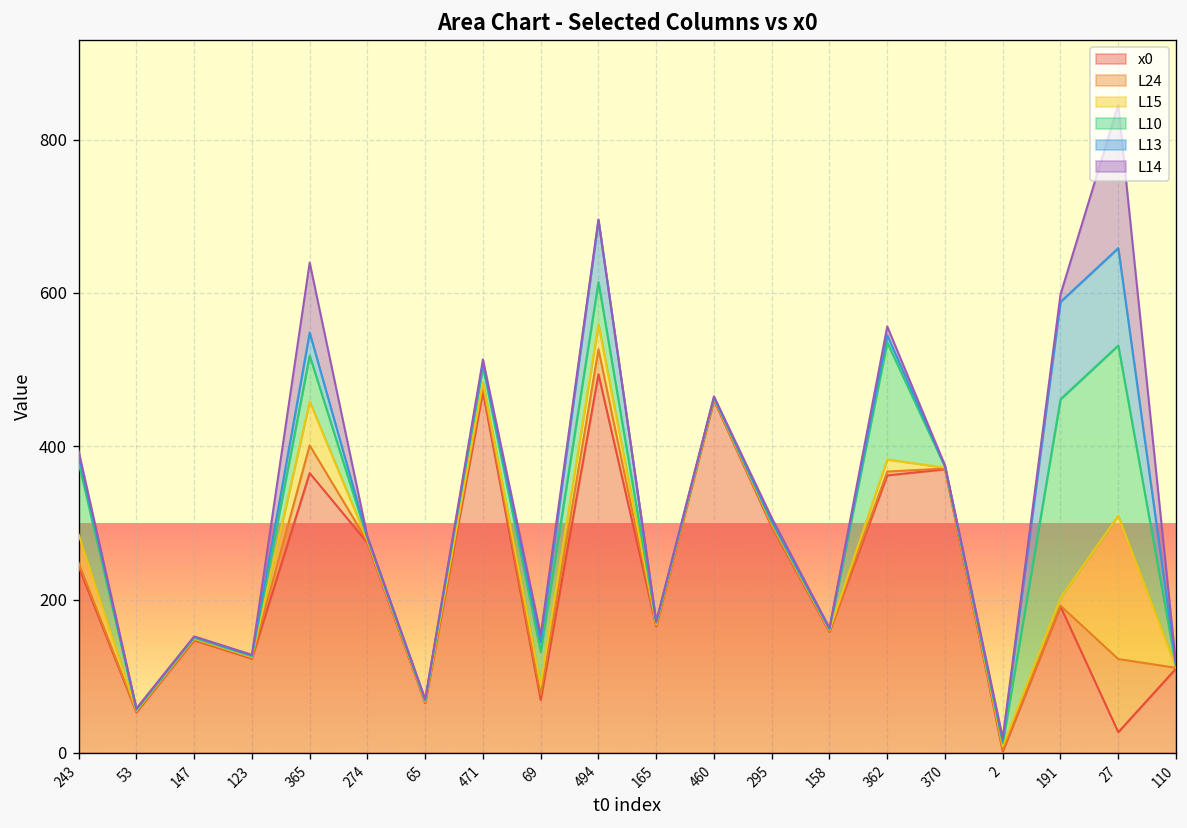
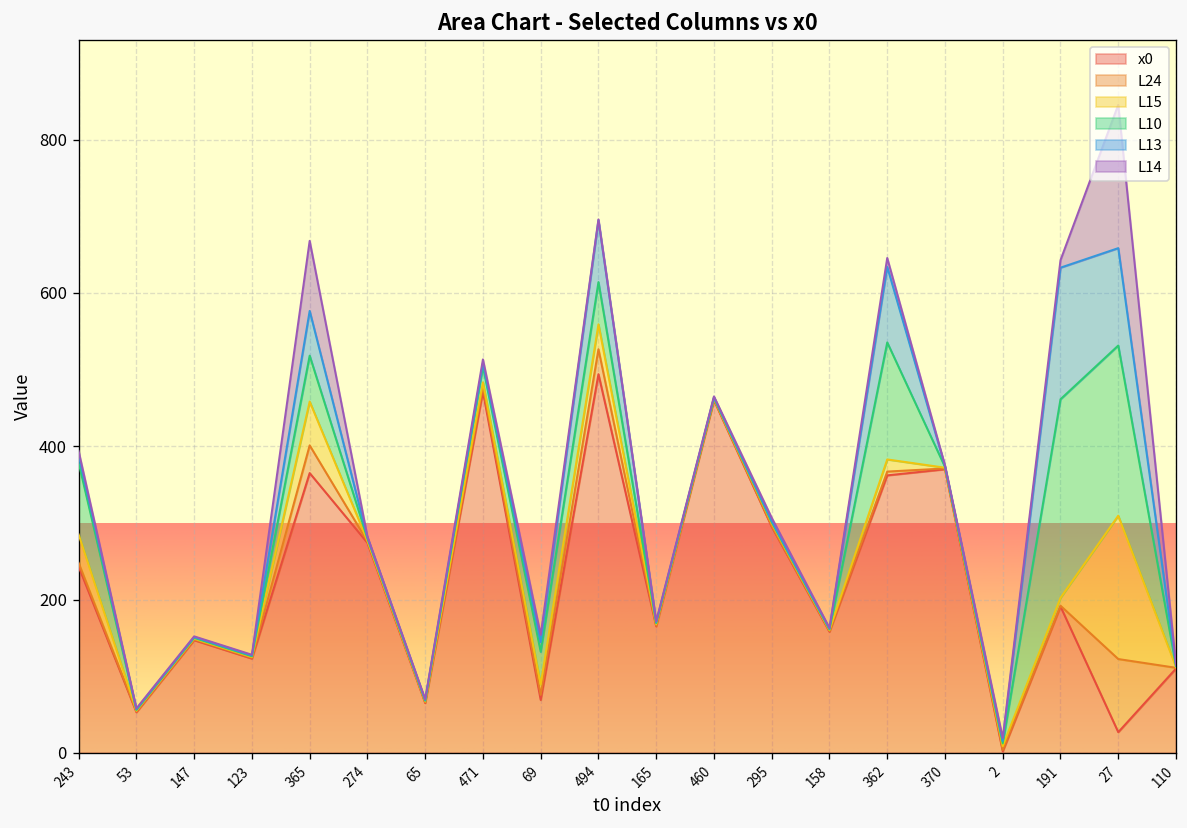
  {
    "L10": {
      "243": 90,
      "365": 60,
      "471": 20,
      "69": 40,
      "494": 60,
      "362": 150,
      "191": 260,
      "27": 220
    },
    "L13": {
      "243": 10,
-     "365": 30,
+     "365": 60,
      "471": 0,
      "69": 10,
-     "362": 10,
-     "191": 130,
+     "362": 100,
+     "191": 170,
      "27": 130
    },
    "L14": {
      "243": 10,
      "365": 90,
      "471": 10,
      "69": 10,
      "295": 0,
      "362": 10,
      "191": 10
    }
  }
